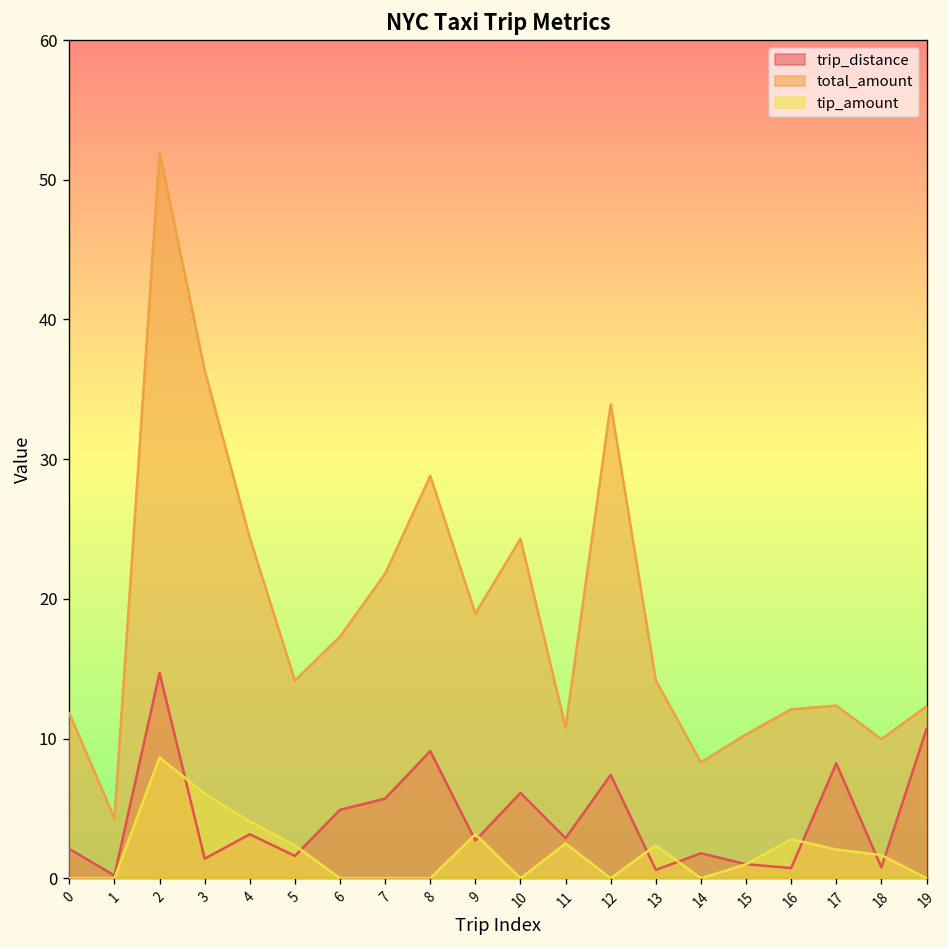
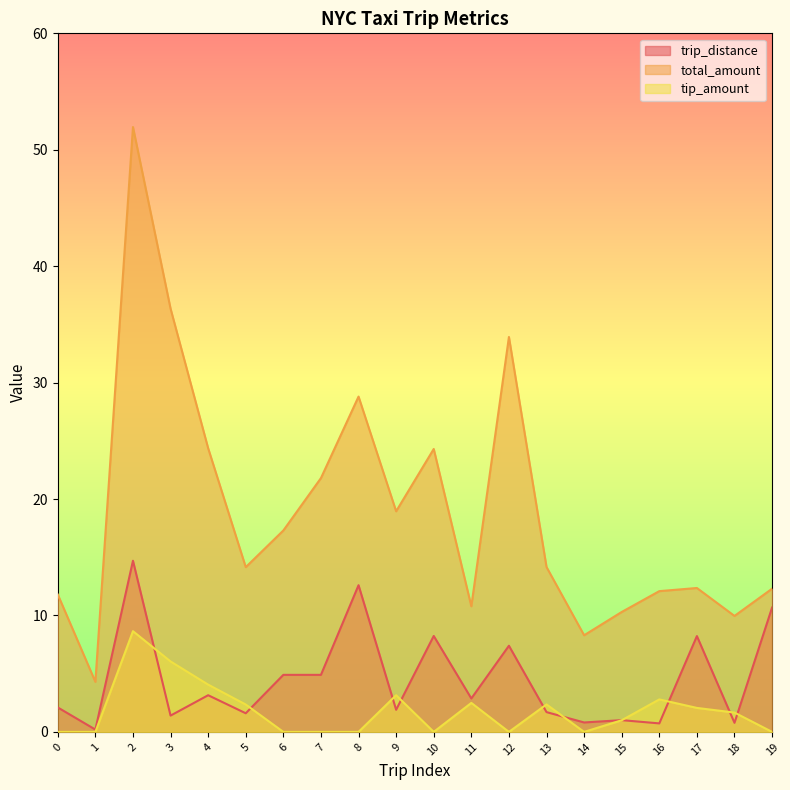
  {
    "trip_distance": {
      "0": 2.1,
      "2": 14.7,
      "3": 1.4,
      "4": 3.2,
      "5": 1.6,
      "6": 4.9,
-     "7": 5.7,
-     "8": 9.1,
-     "9": 2.7,
-     "10": 6.1,
+     "7": 4.9,
+     "8": 12.6,
+     "9": 1.9,
+     "10": 8.2,
      "11": 2.9,
      "12": 7.4,
-     "13": 0.6,
-     "14": 1.8,
+     "13": 1.7,
+     "14": 0.8,
      "16": 0.7,
      "17": 8.2,
      "18": 0.8,
      "19": 10.7
    }
  }
